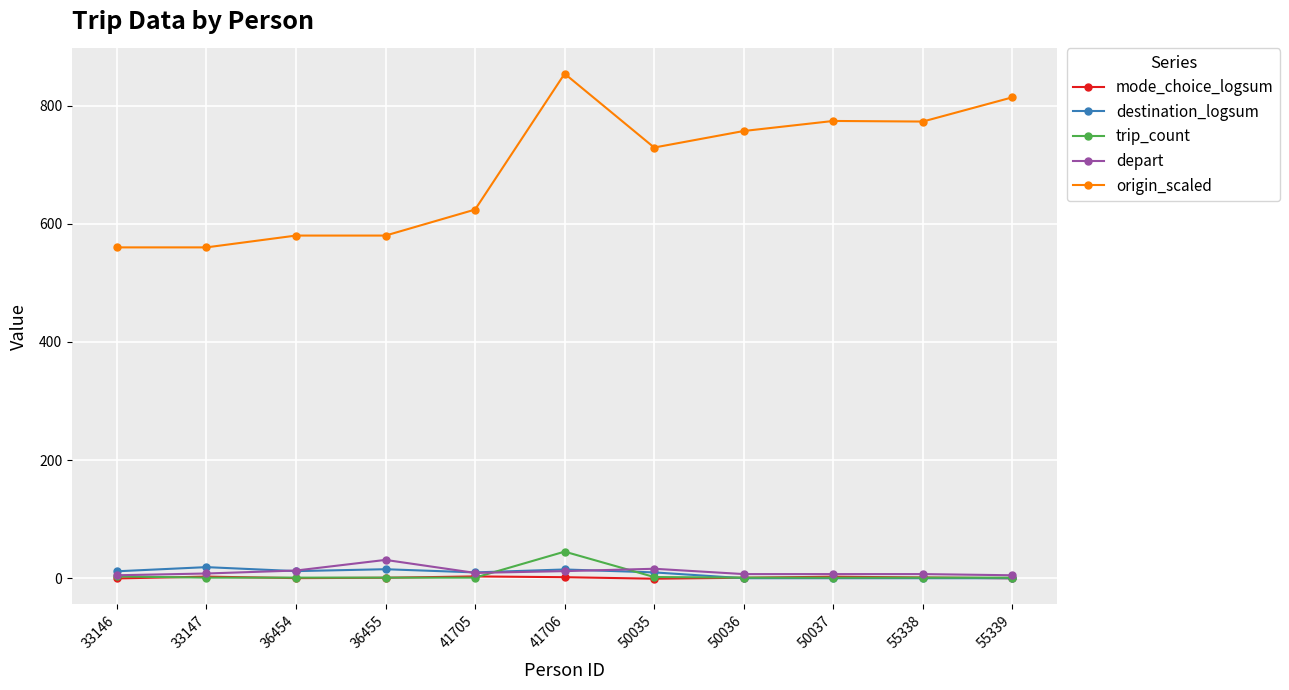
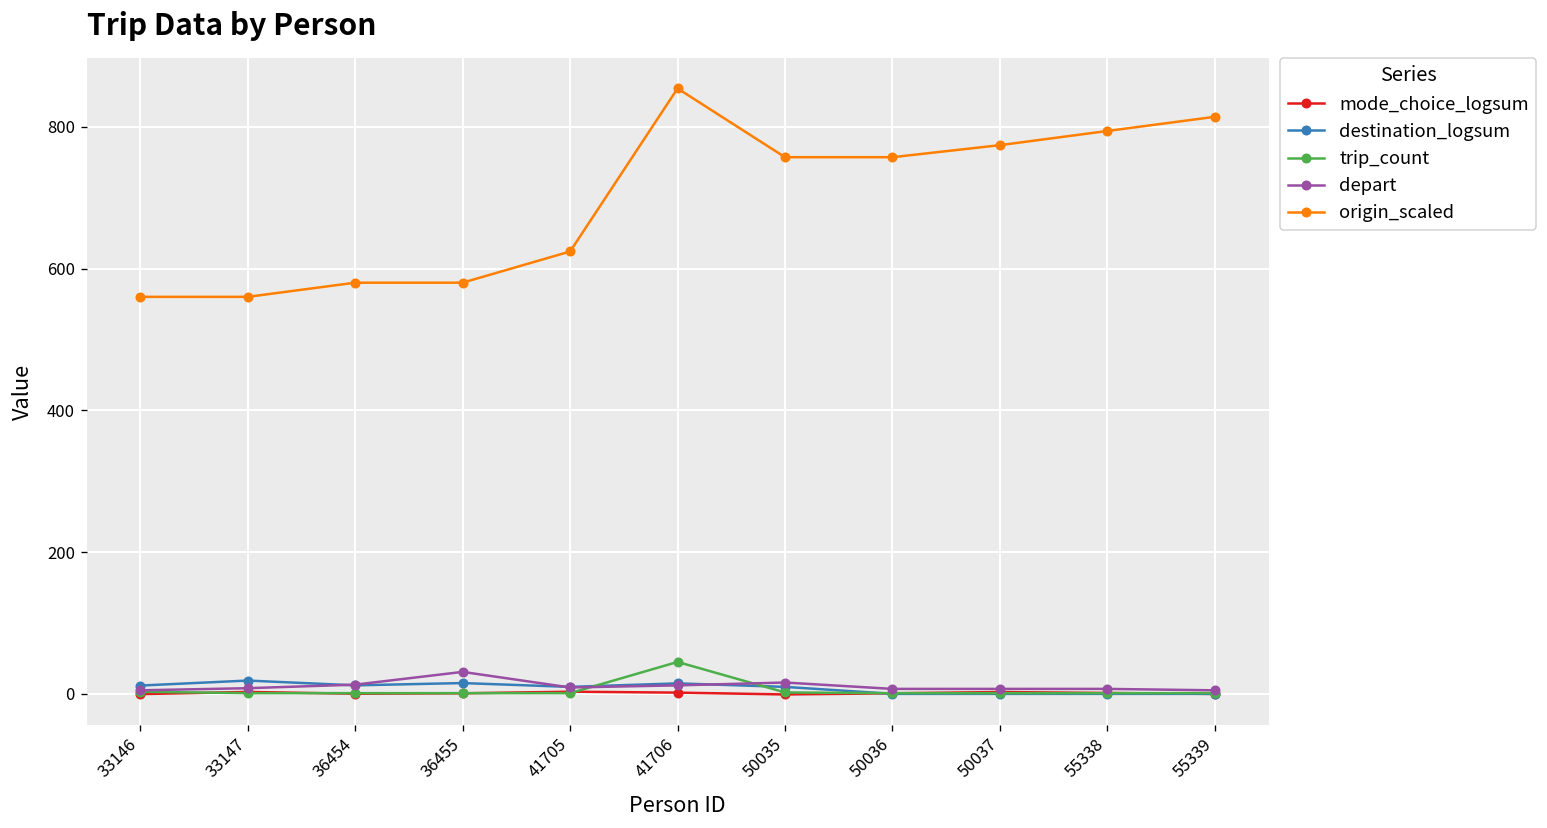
  {
    "mode_choice_logsum": {
      "41706": 0
    },
    "destination_logsum": {
      "33146": 10,
      "33147": 20,
      "36455": 20,
      "50035": 10
    },
    "trip_count": {
      "41706": 50
    },
    "depart": {
      "33147": 10,
      "36455": 30,
      "50035": 20,
      "50036": 10,
      "50037": 10,
      "55338": 10
    },
    "origin_scaled": {
      "33146": 560,
      "33147": 560,
      "36454": 580,
      "36455": 580,
      "41705": 620,
      "41706": 850,
-     "50035": 730,
+     "50035": 760,
      "50036": 760,
      "50037": 770,
-     "55338": 770,
+     "55338": 790,
      "55339": 810
    }
  }
